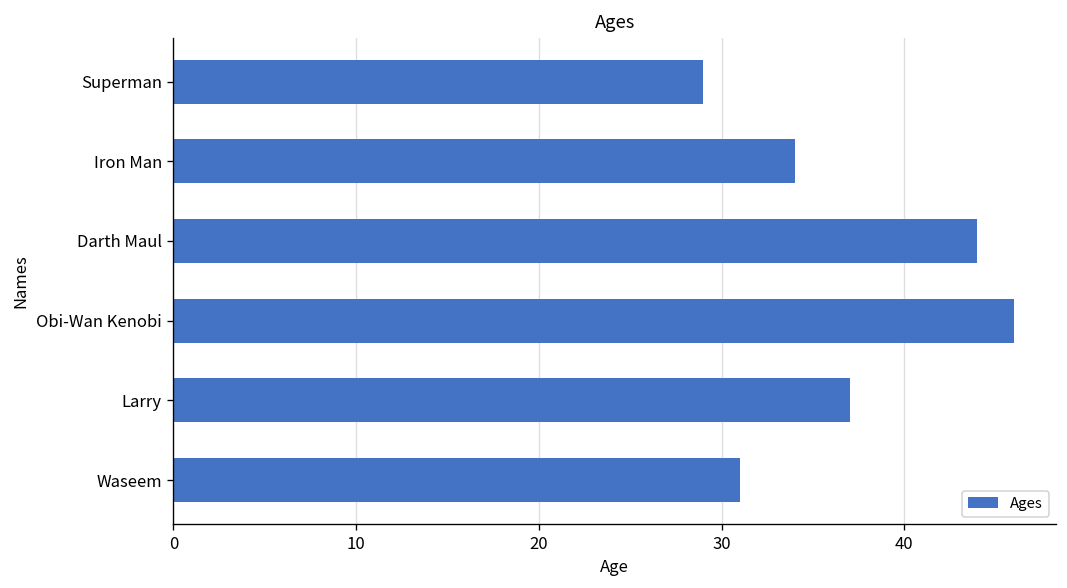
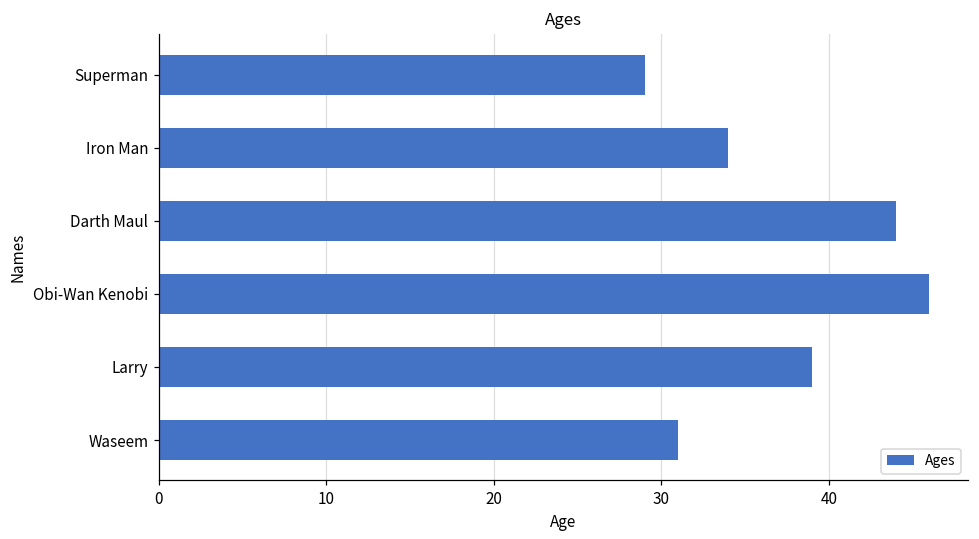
  {
    "Superman": 29,
    "Iron Man": 34,
    "Darth Maul": 44,
    "Obi-Wan Kenobi": 46,
-   "Larry": 37,
+   "Larry": 39,
    "Waseem": 31
  }
